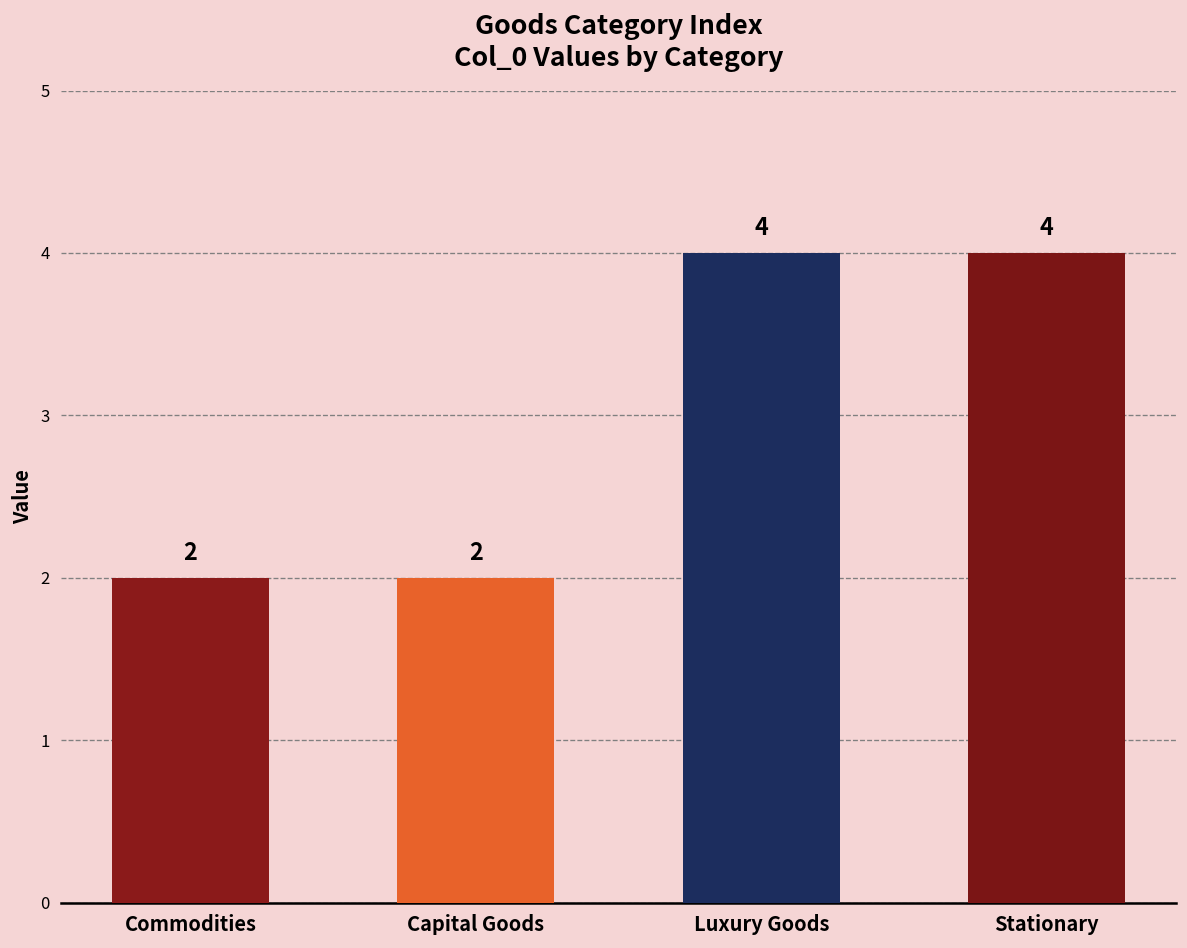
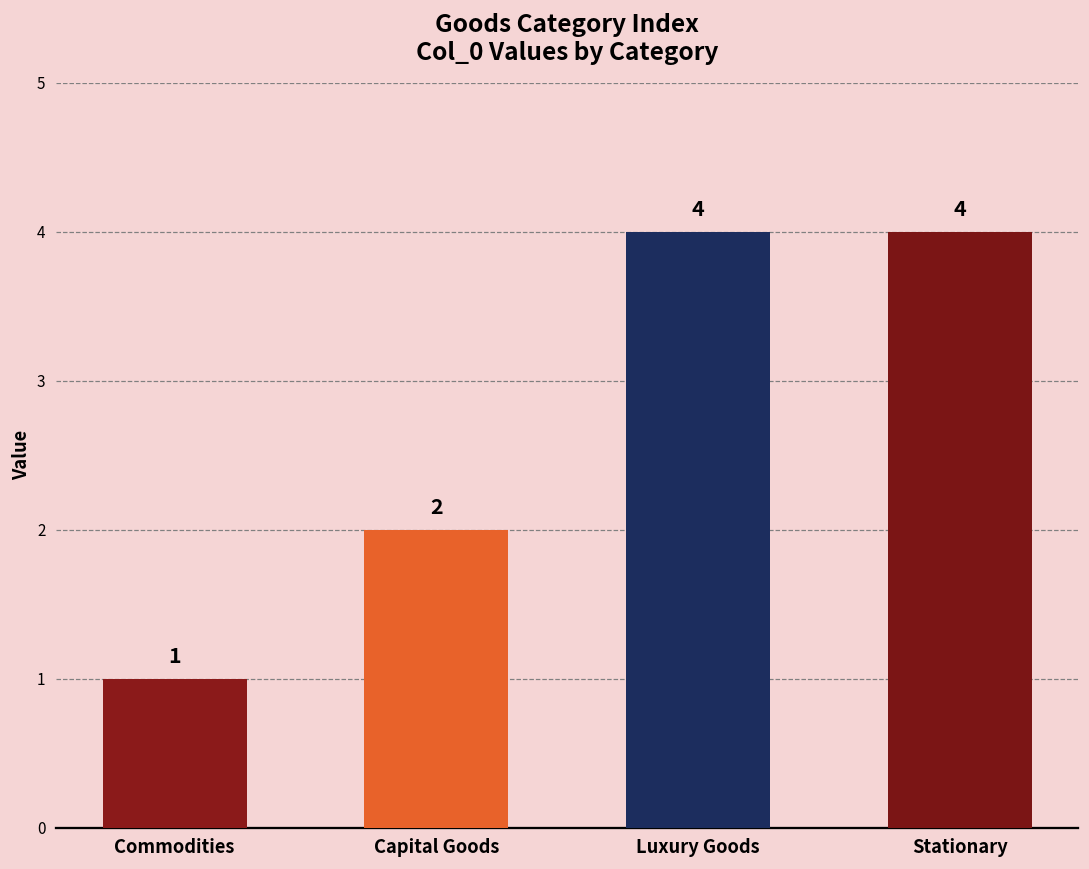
  {
-   "Commodities": 2,
+   "Commodities": 1,
    "Capital Goods": 2,
    "Luxury Goods": 4,
    "Stationary": 4
  }
